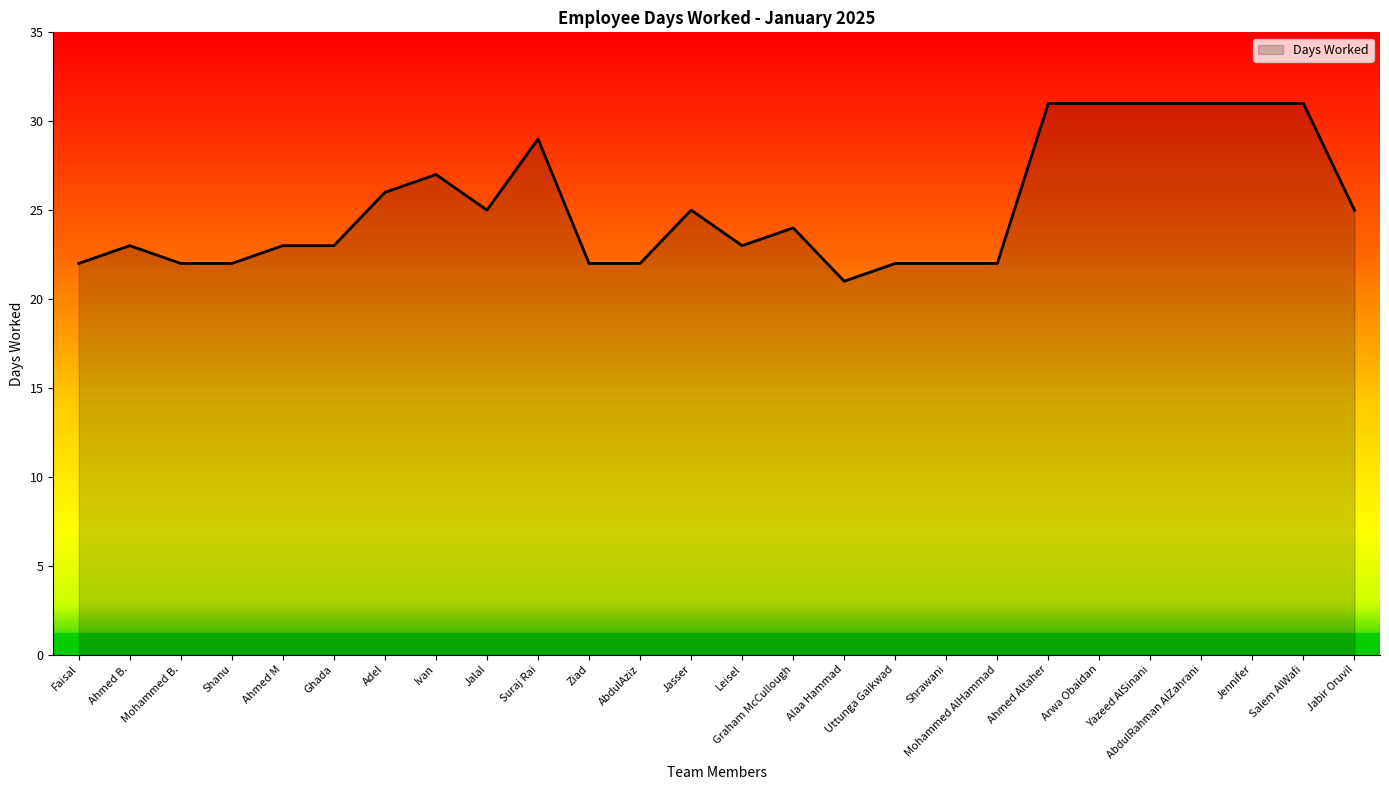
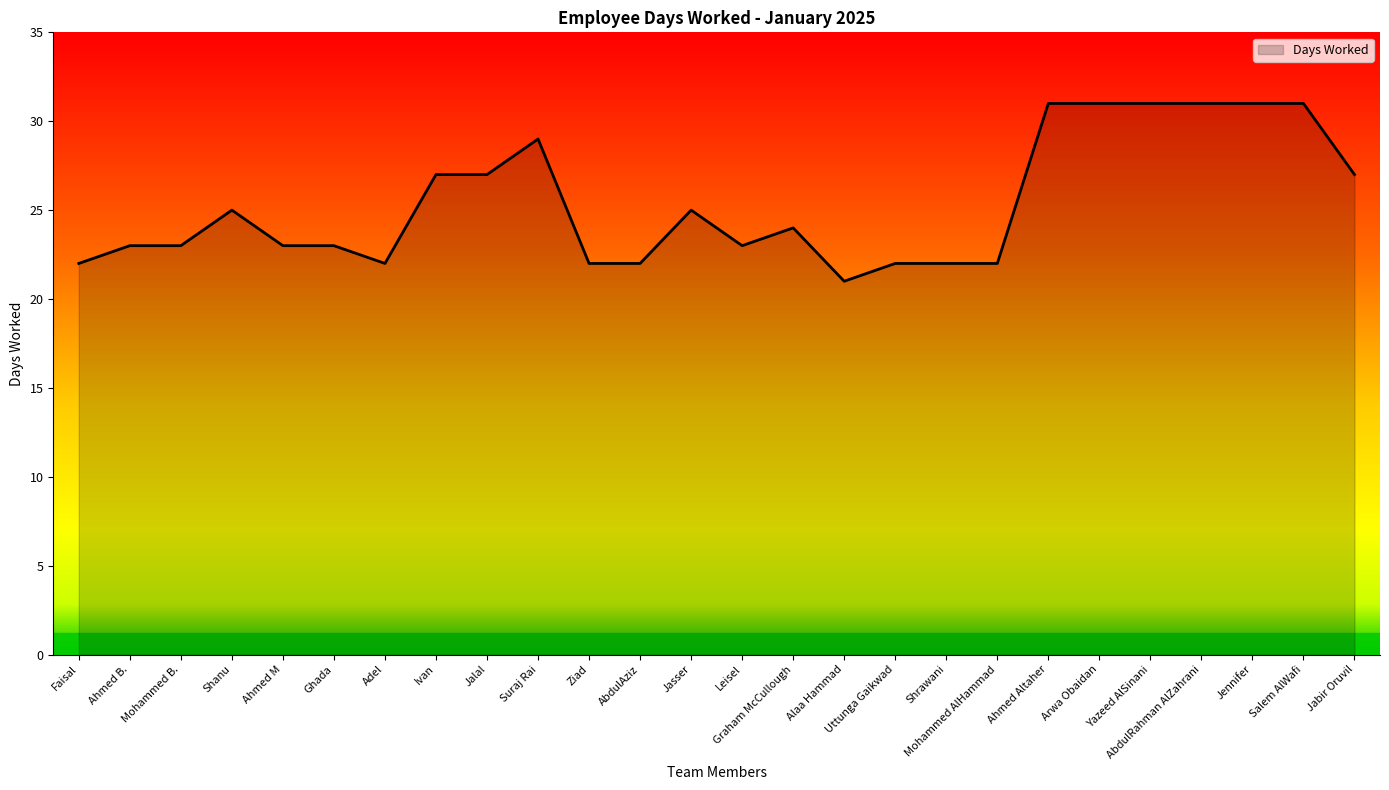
  {
    "Faisal": 22,
    "Ahmed B.": 23,
-   "Mohammed B.": 22,
-   "Shanu": 22,
+   "Mohammed B.": 23,
+   "Shanu": 25,
    "Ahmed M": 23,
    "Ghada": 23,
-   "Adel": 26,
+   "Adel": 22,
    "Ivan": 27,
-   "Jalal": 25,
+   "Jalal": 27,
    "Suraj Rai": 29,
    "Ziad": 22,
    "AbdulAziz": 22,
    "Jasser": 25,
    "Leisel": 23,
    "Graham McCullough": 24,
    "Alaa Hammad": 21,
    "Uttunga Gaikwad": 22,
    "Shrawani": 22,
    "Mohammed AlHammad": 22,
    "Ahmed Altaher": 31,
    "Arwa Obaidan": 31,
    "Yazeed AlSinani": 31,
    "AbdulRahman AlZahrani": 31,
    "Jennifer": 31,
    "Salem AlWafi": 31,
-   "Jabir Oruvil": 25
+   "Jabir Oruvil": 27
  }
